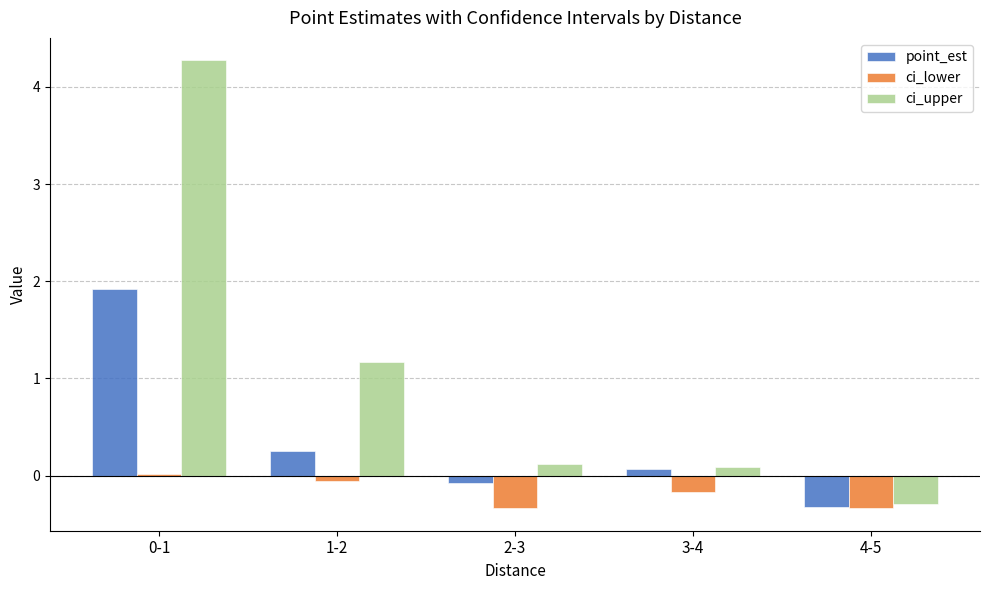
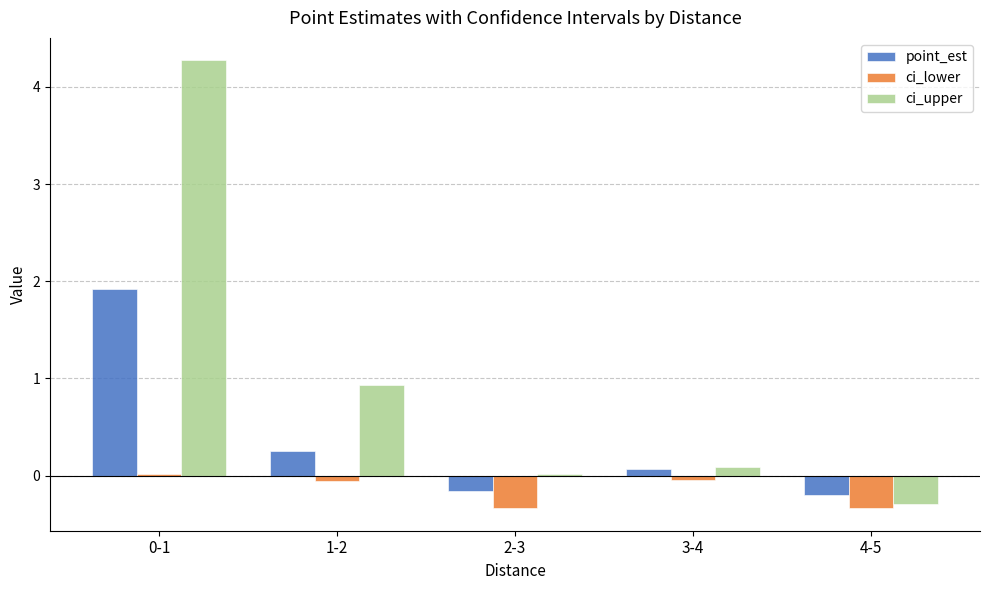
  {
    "point_est": {
      "0-1": 1.9,
      "1-2": 0.3,
-     "2-3": -0.1,
+     "2-3": -0.2,
      "3-4": 0.1,
-     "4-5": -0.3
+     "4-5": -0.2
    },
    "ci_lower": {
      "1-2": -0.1,
      "2-3": -0.3,
-     "3-4": -0.2,
+     "3-4": 0.0,
      "4-5": -0.3
    },
    "ci_upper": {
      "0-1": 4.3,
-     "1-2": 1.2,
-     "2-3": 0.1,
+     "1-2": 0.9,
+     "2-3": 0.0,
      "3-4": 0.1,
      "4-5": -0.3
    }
  }
